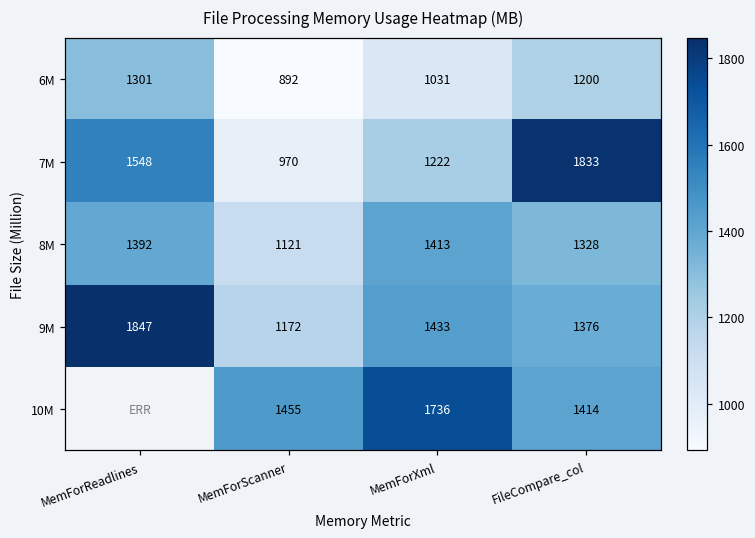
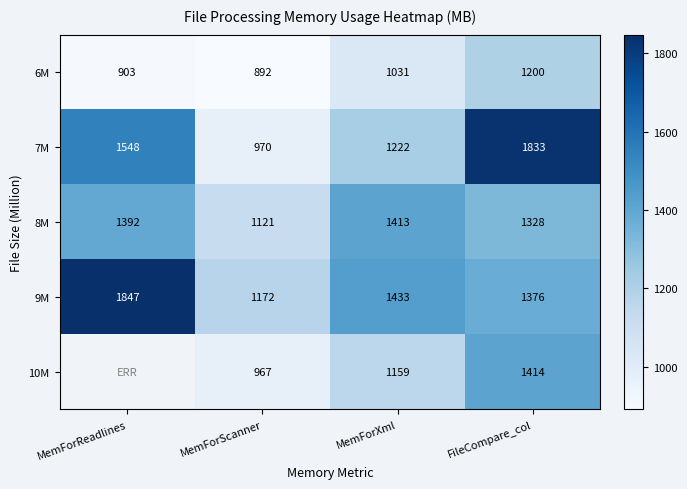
  {
    "6M": {
-     "MemForReadlines": 1301,
+     "MemForReadlines": 903,
      "MemForScanner": 892,
      "MemForXml": 1031,
      "FileCompare_col": 1200
    },
    "7M": {
      "MemForReadlines": 1548,
      "MemForScanner": 970,
      "MemForXml": 1222,
      "FileCompare_col": 1833
    },
    "8M": {
      "MemForReadlines": 1392,
      "MemForScanner": 1121,
      "MemForXml": 1413,
      "FileCompare_col": 1328
    },
    "9M": {
      "MemForReadlines": 1847,
      "MemForScanner": 1172,
      "MemForXml": 1433,
      "FileCompare_col": 1376
    },
    "10M": {
-     "MemForScanner": 1455,
-     "MemForXml": 1736,
+     "MemForScanner": 967,
+     "MemForXml": 1159,
      "FileCompare_col": 1414
    }
  }
